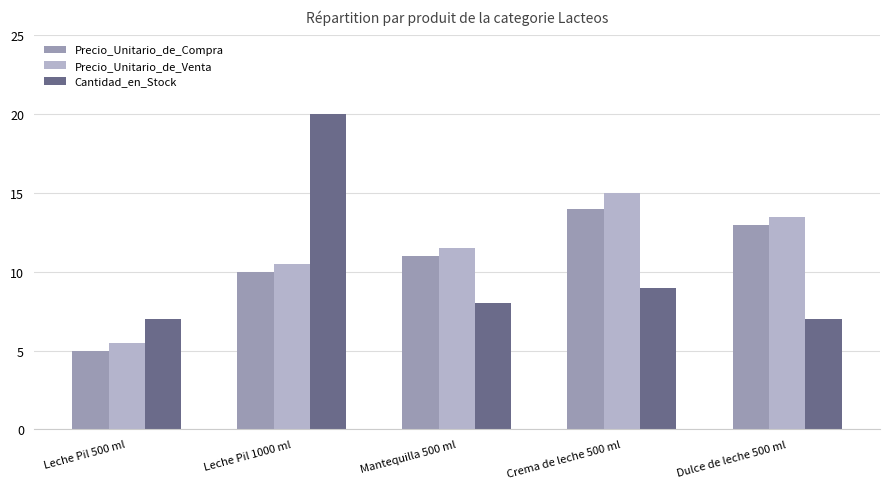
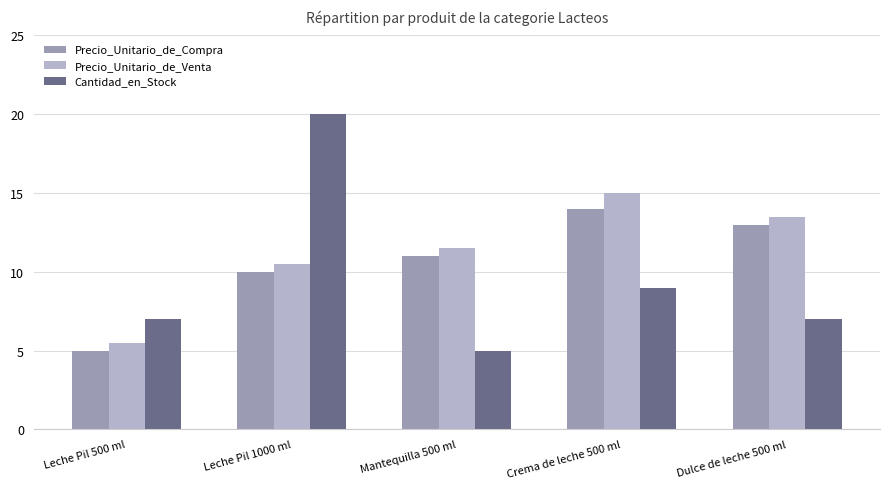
  {
    "Cantidad_en_Stock": {
      "Leche Pil 500 ml": 7,
      "Leche Pil 1000 ml": 20,
-     "Mantequilla 500 ml": 8,
+     "Mantequilla 500 ml": 5,
      "Crema de leche 500 ml": 9,
      "Dulce de leche 500 ml": 7
    }
  }
